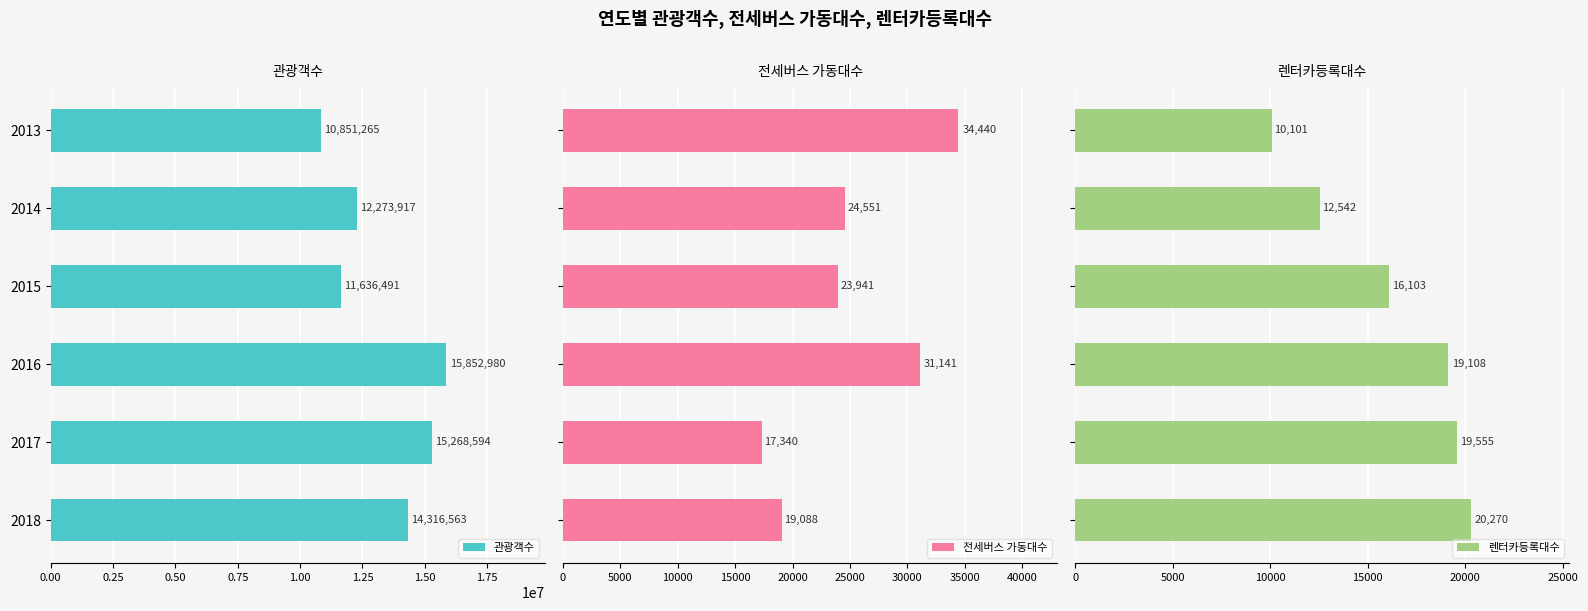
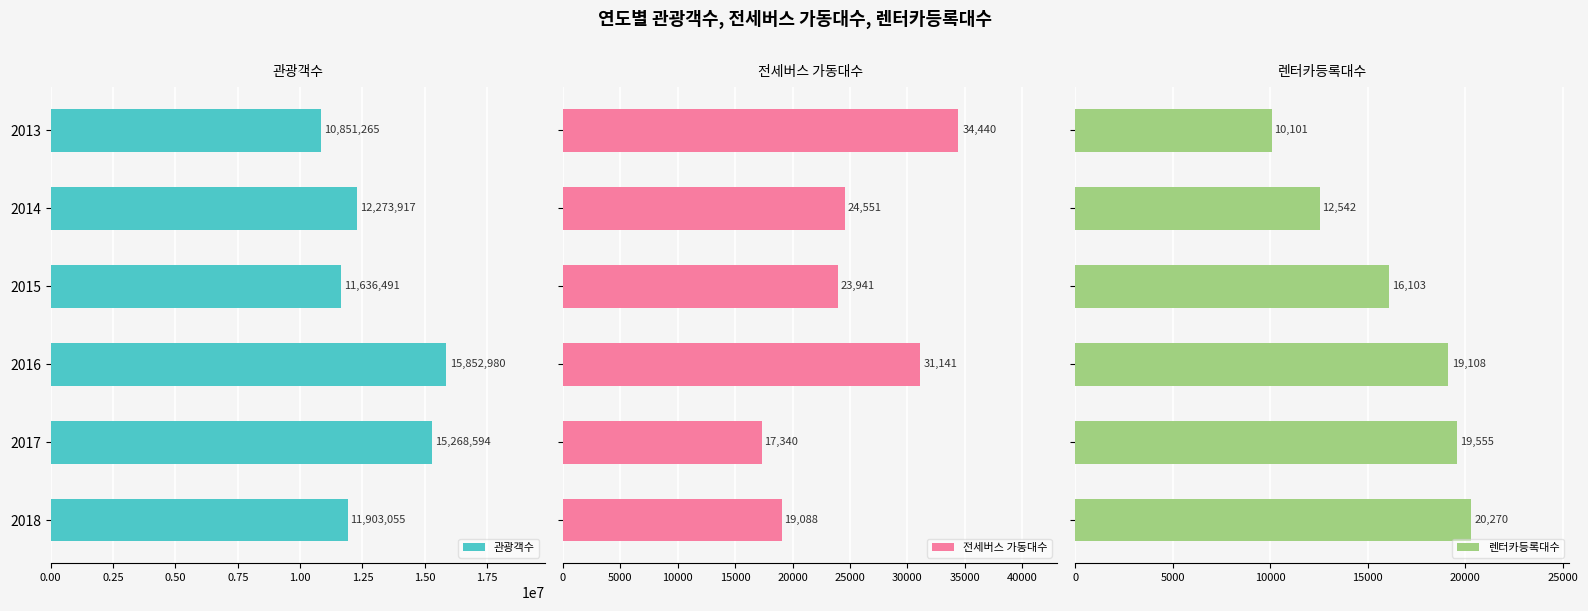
  {
    "관광객수": {
      "2013": "10,851,265",
      "2014": "12,273,917",
      "2015": "11,636,491",
      "2016": "15,852,980",
      "2017": "15,268,594",
-     "2018": "14,316,563"
+     "2018": "11,903,055"
    }
  }
